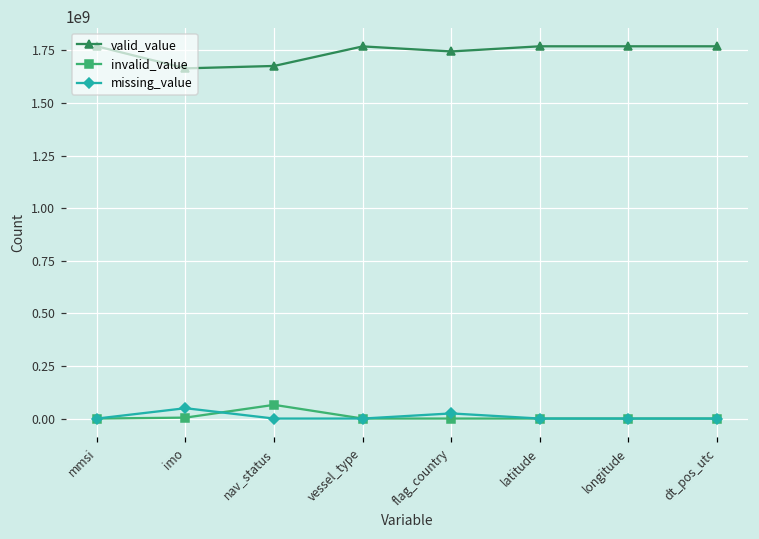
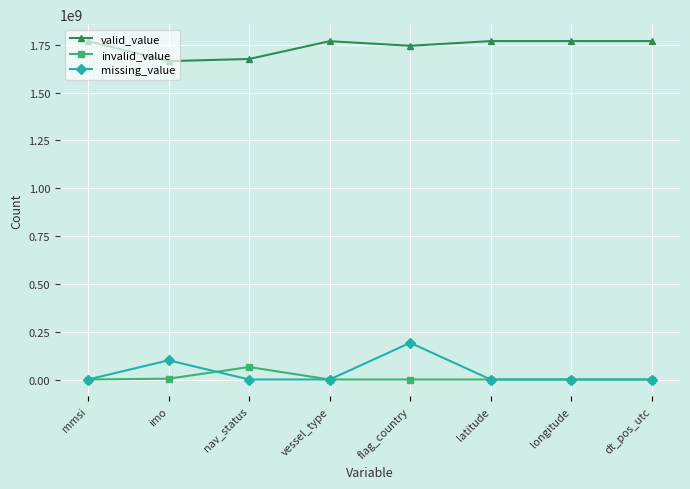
  {
    "missing_value": {
-     "imo": 50000000,
+     "imo": 100000000,
      "nav_status": 0,
-     "flag_country": 20000000
+     "flag_country": 190000000
    }
  }
